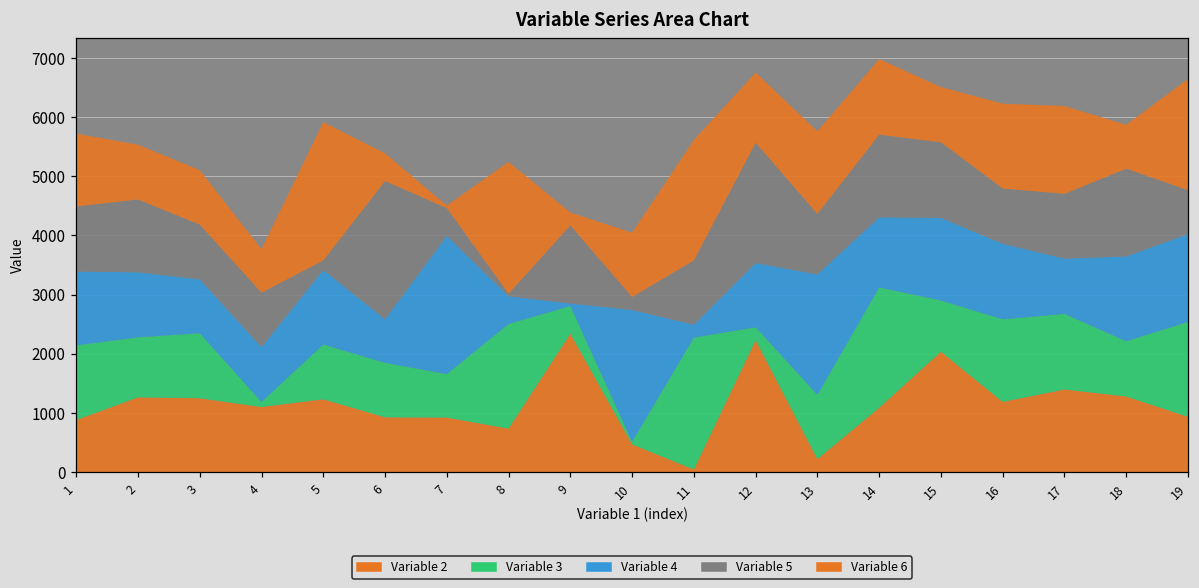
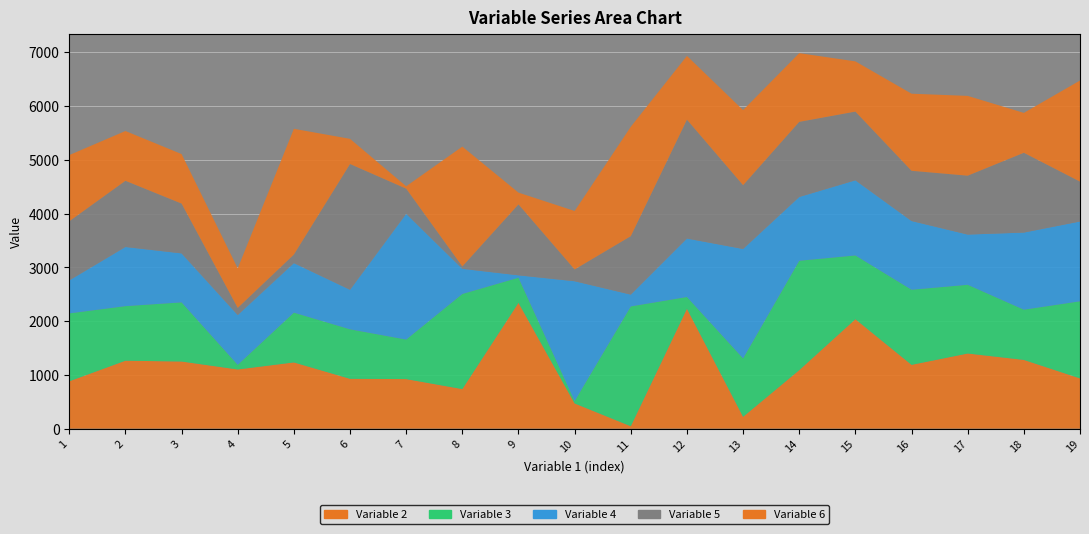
  {
    "Variable 3": {
      "1": 1300,
      "2": 1000,
      "3": 1100,
      "4": 100,
      "5": 900,
      "6": 900,
      "7": 700,
      "8": 1800,
      "11": 2200,
      "12": 200,
      "13": 1100,
      "14": 2000,
-     "15": 900,
+     "15": 1200,
      "16": 1400,
      "17": 1300,
      "18": 900,
-     "19": 1600
+     "19": 1400
    },
    "Variable 4": {
-     "1": 1200,
+     "1": 600,
      "2": 1100,
      "3": 900,
      "4": 900,
-     "5": 1300,
+     "5": 900,
      "6": 700,
      "7": 2300,
      "10": 2200,
      "11": 200,
      "12": 1100,
      "13": 2000,
      "14": 1200,
      "15": 1400,
      "16": 1300,
      "17": 900,
      "18": 1400,
      "19": 1500
    },
    "Variable 5": {
      "1": 1100,
      "2": 1200,
      "3": 900,
-     "4": 900,
+     "4": 100,
      "5": 200,
      "6": 2300,
      "9": 1300,
      "10": 200,
      "11": 1100,
-     "12": 2000,
-     "13": 1000,
+     "12": 2200,
+     "13": 1200,
      "14": 1400,
      "15": 1300,
      "16": 900,
      "17": 1100,
      "18": 1500,
      "19": 700
    }
  }
